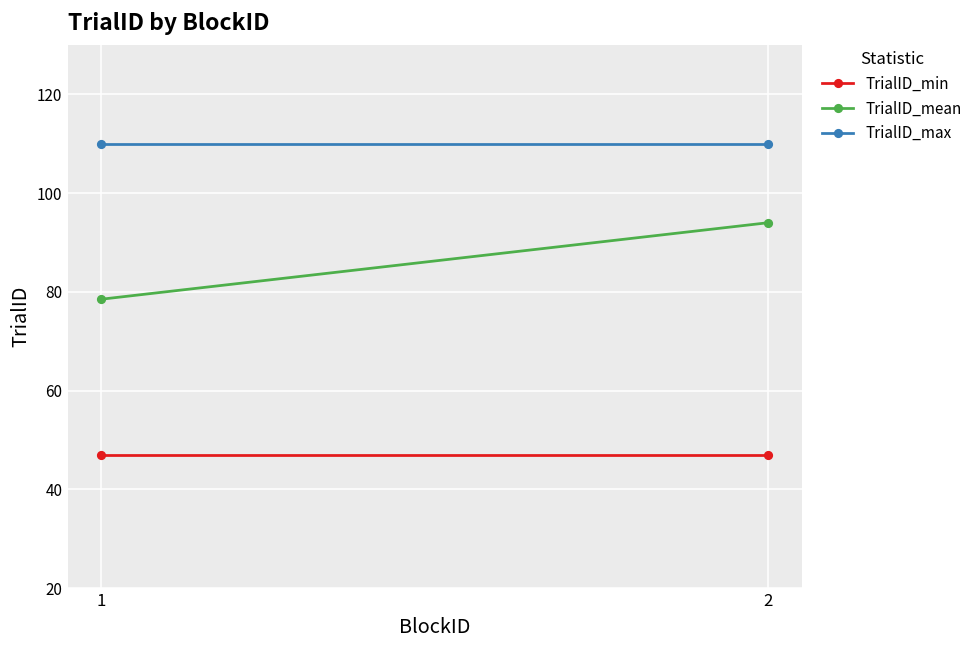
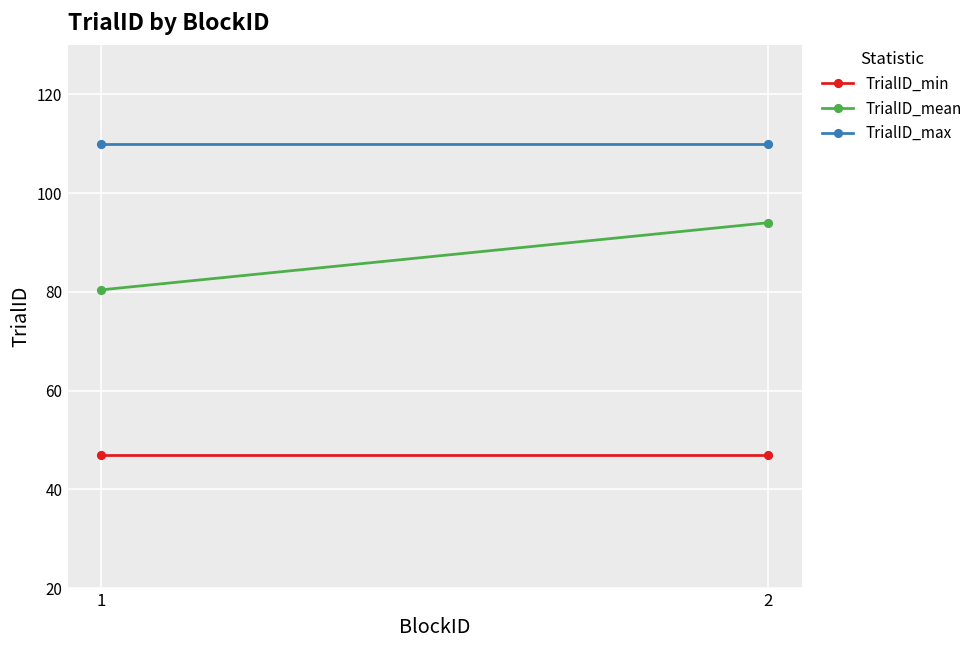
  {
    "TrialID_min": {
      "1": 47,
      "2": 47
    },
    "TrialID_mean": {
-     "1": 79,
+     "1": 80,
      "2": 94
    },
    "TrialID_max": {
      "1": 110,
      "2": 110
    }
  }
